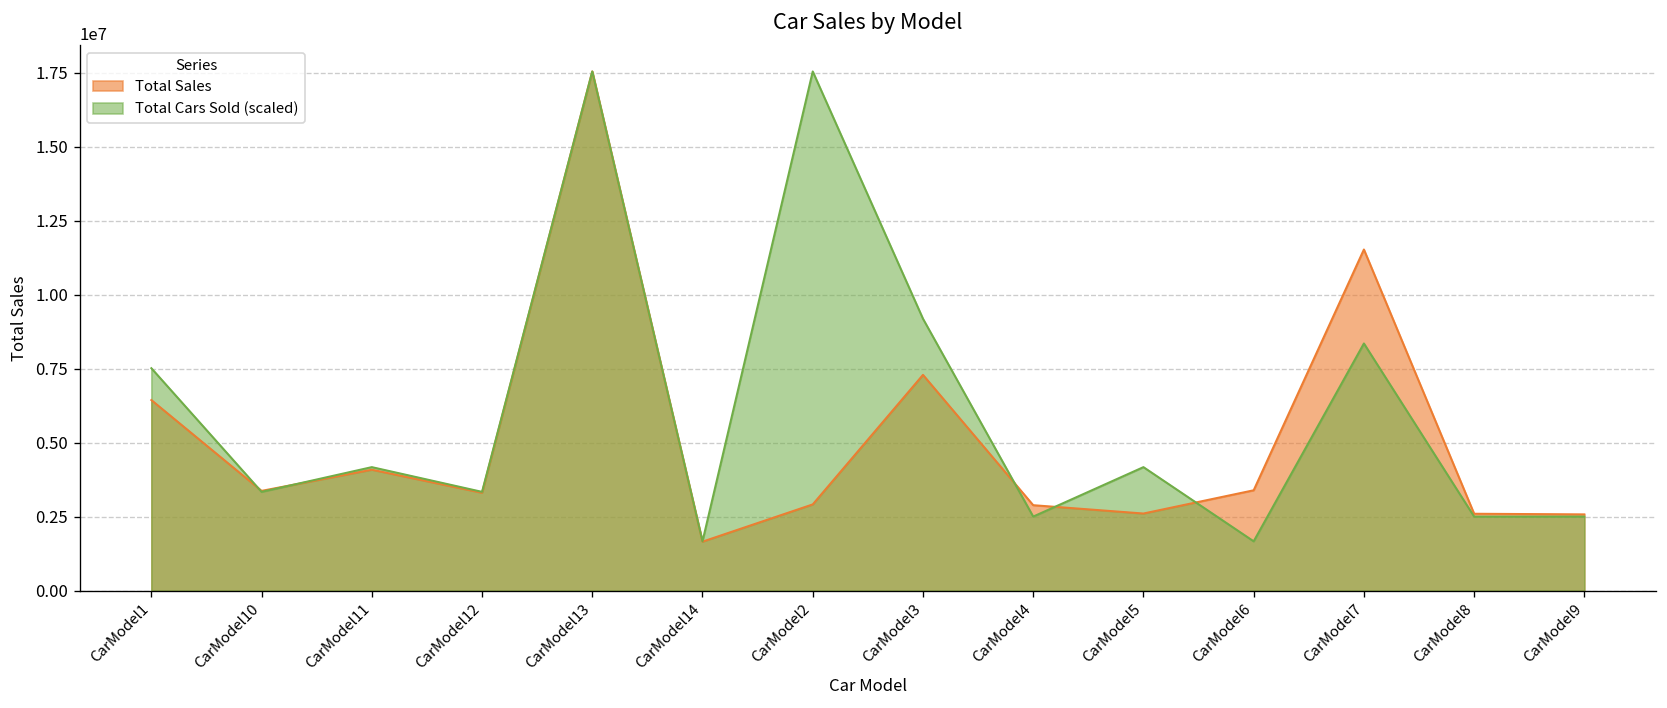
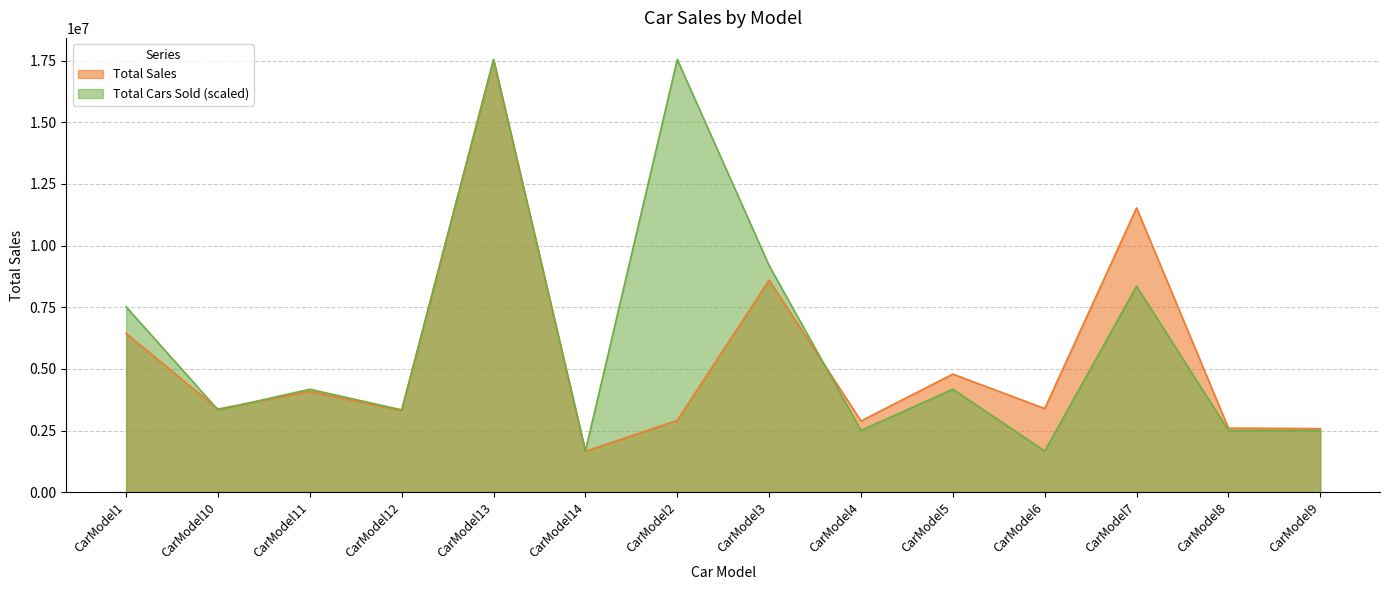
  {
    "Total Sales": {
      "CarModel1": 6400000,
      "CarModel2": 2900000,
-     "CarModel3": 7300000,
+     "CarModel3": 8600000,
      "CarModel4": 2900000,
-     "CarModel5": 2600000,
+     "CarModel5": 4800000,
      "CarModel6": 3400000,
      "CarModel7": 11500000
    },
    "Total Cars Sold (scaled)": {
      "CarModel1": 7500000,
      "CarModel2": 17500000,
      "CarModel3": 9200000,
      "CarModel4": 2500000,
      "CarModel5": 4200000,
      "CarModel6": 1700000,
      "CarModel7": 8400000
    }
  }
